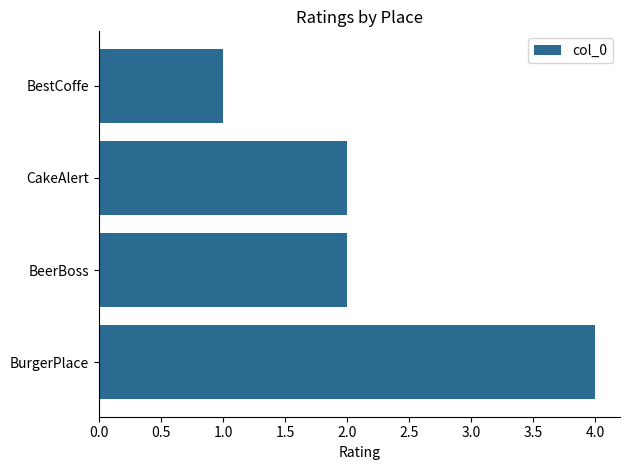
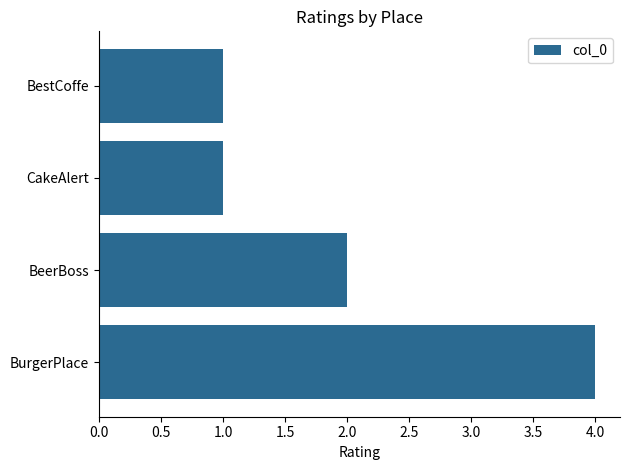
  {
    "BestCoffe": 1,
-   "CakeAlert": 2,
+   "CakeAlert": 1,
    "BeerBoss": 2,
    "BurgerPlace": 4
  }
